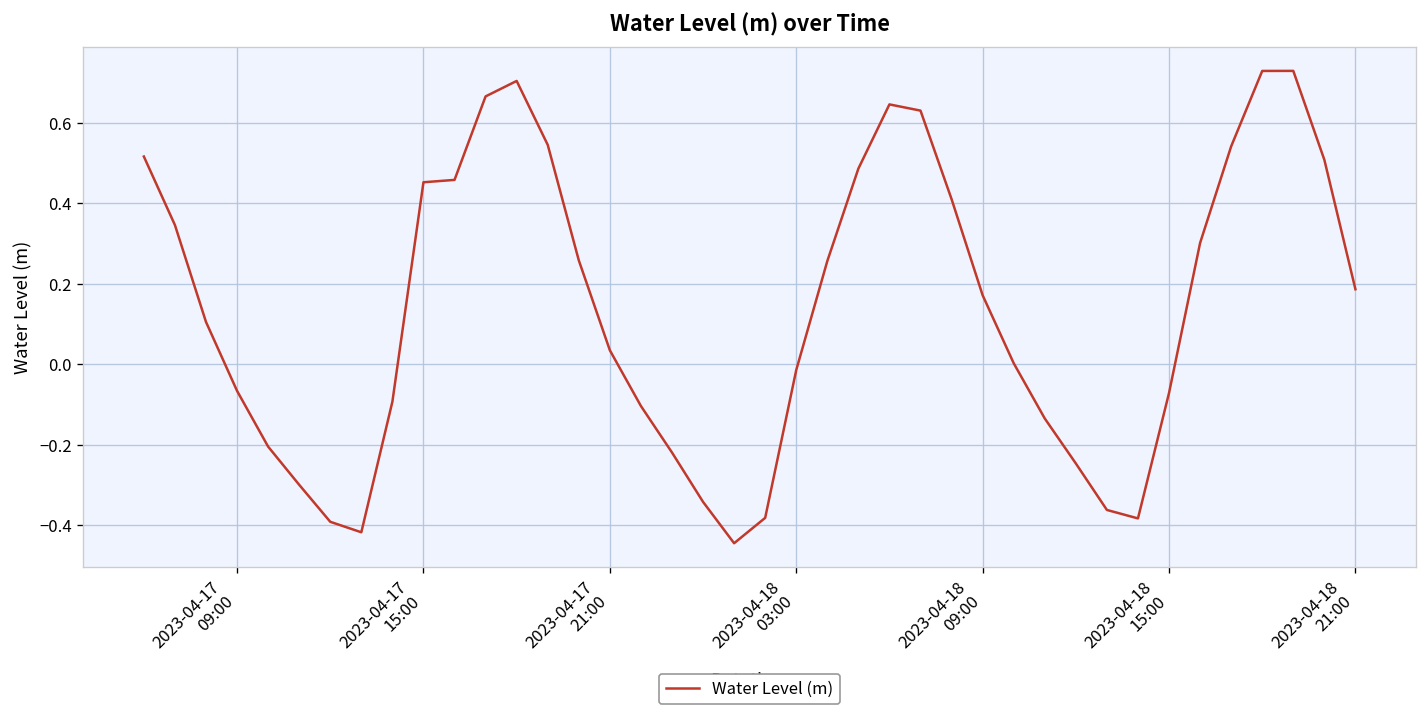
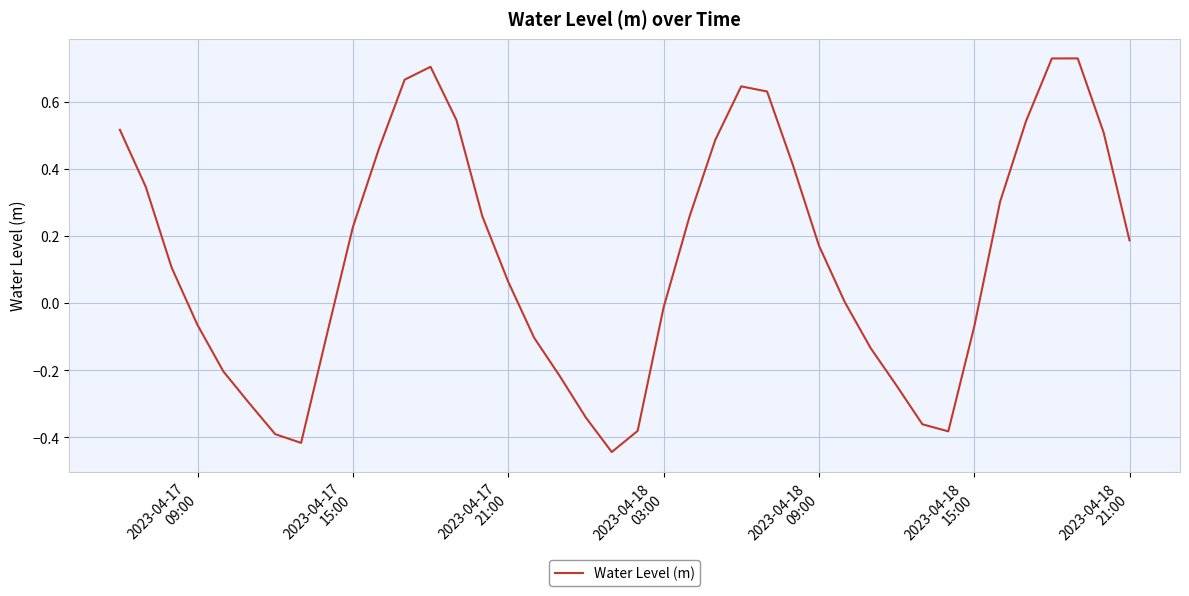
  {
    "2023-04-17 09:00": -0.07,
-   "2023-04-17 15:00": 0.45,
-   "2023-04-17 21:00": 0.03,
+   "2023-04-17 15:00": 0.23,
+   "2023-04-17 21:00": 0.06,
    "2023-04-18 03:00": -0.01,
    "2023-04-18 09:00": 0.17,
    "2023-04-18 15:00": -0.07,
    "2023-04-18 21:00": 0.19
  }
